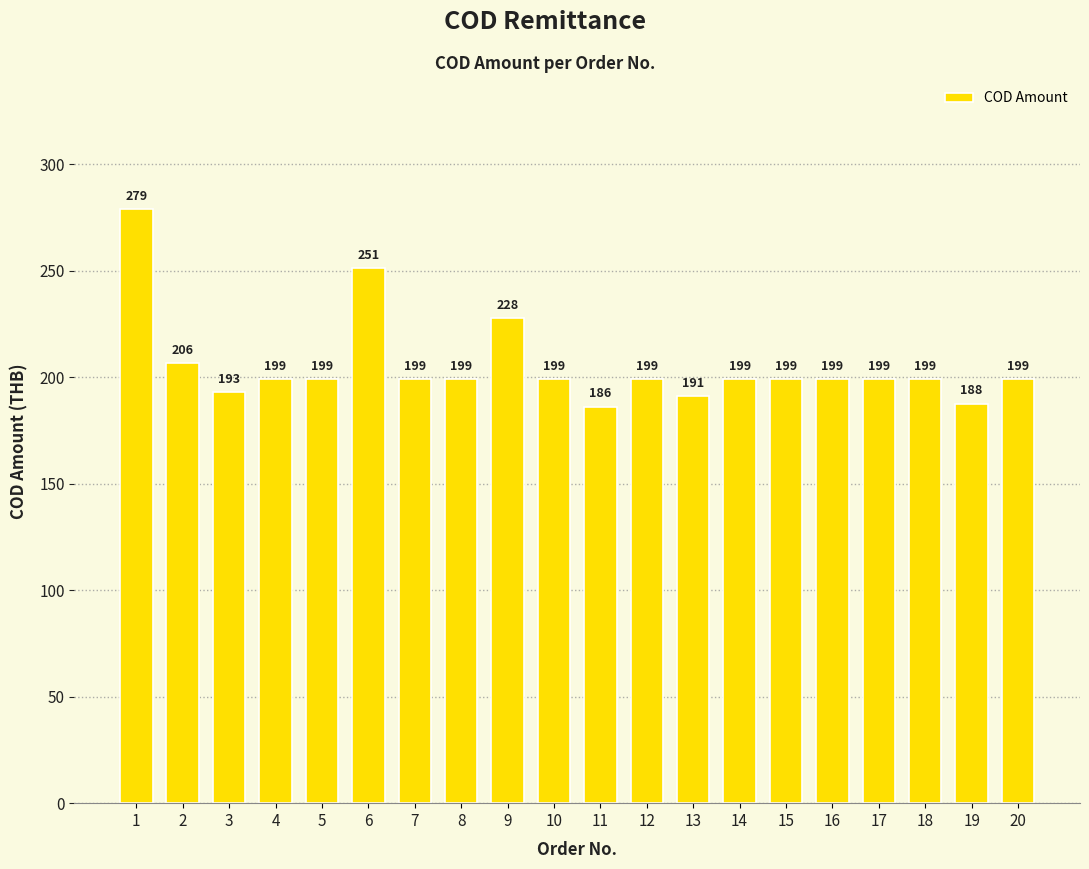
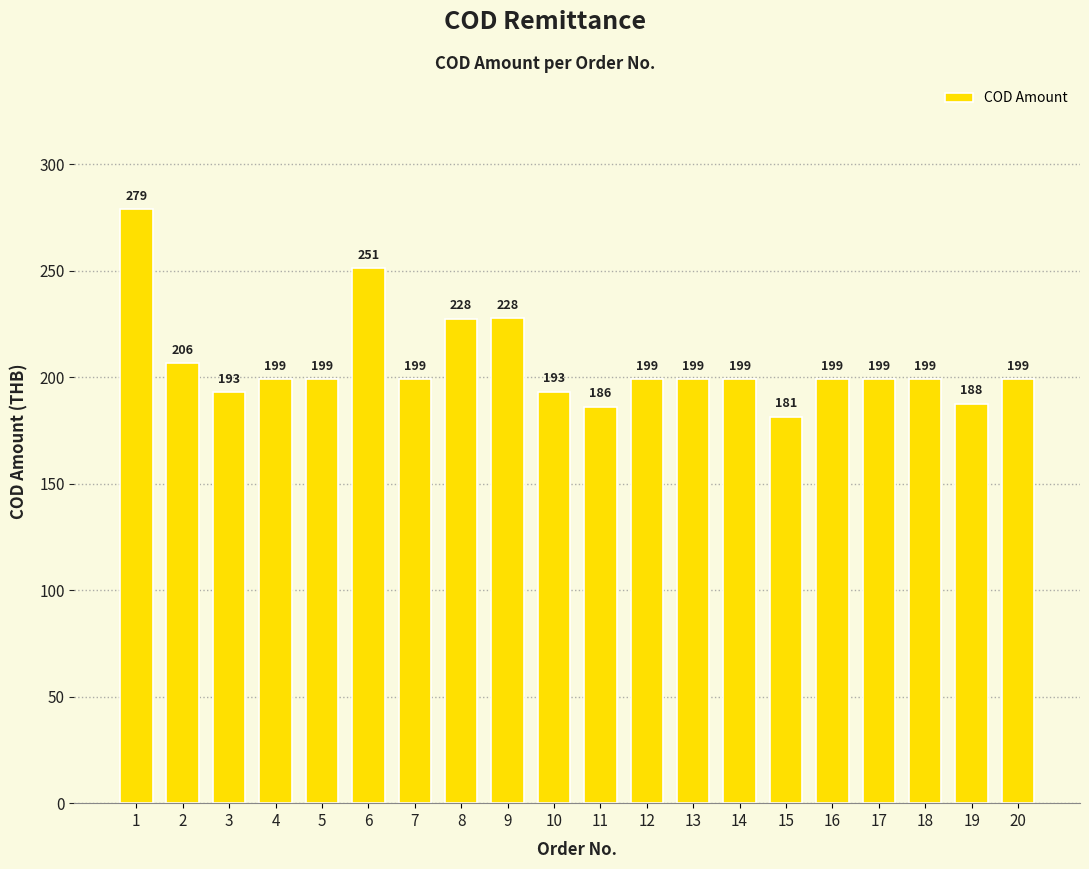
  {
    "1": 279,
    "2": 206,
    "3": 193,
    "4": 199,
    "5": 199,
    "6": 251,
    "7": 199,
-   "8": 199,
+   "8": 228,
    "9": 228,
-   "10": 199,
+   "10": 193,
    "11": 186,
    "12": 199,
-   "13": 191,
+   "13": 199,
    "14": 199,
-   "15": 199,
+   "15": 181,
    "16": 199,
    "17": 199,
    "18": 199,
    "19": 188,
    "20": 199
  }
